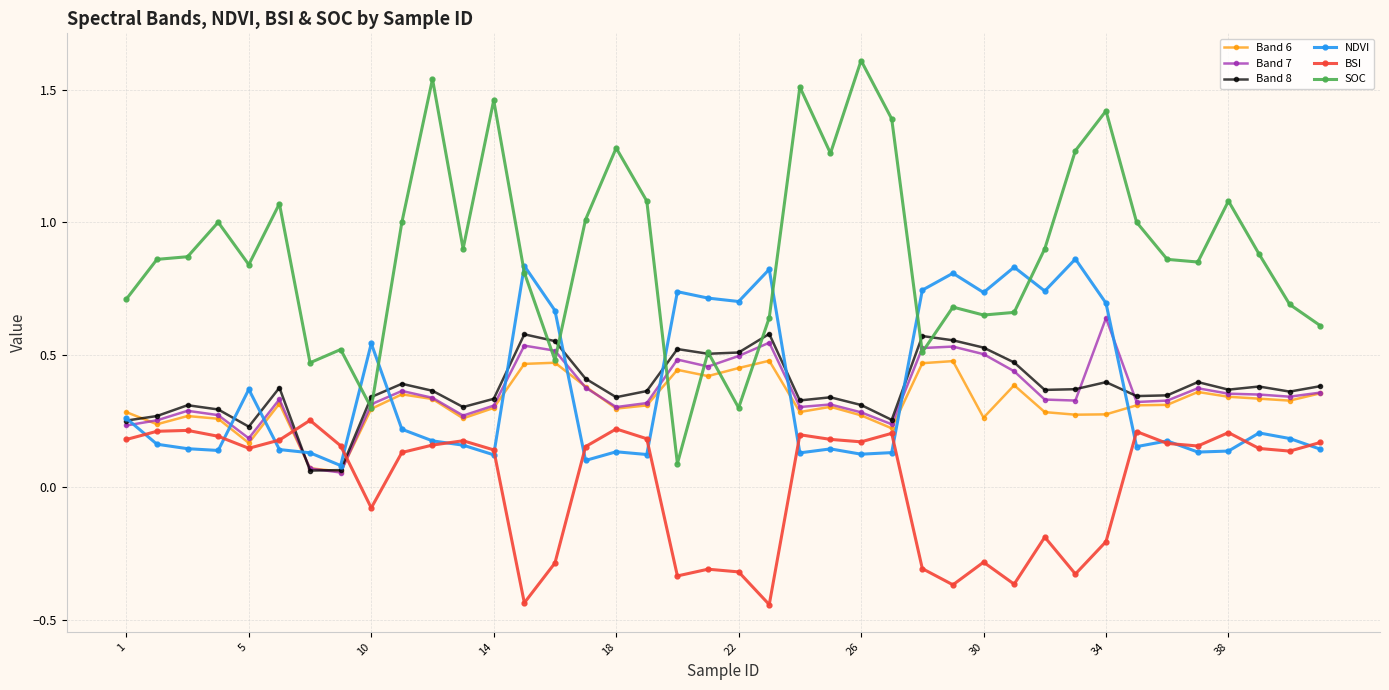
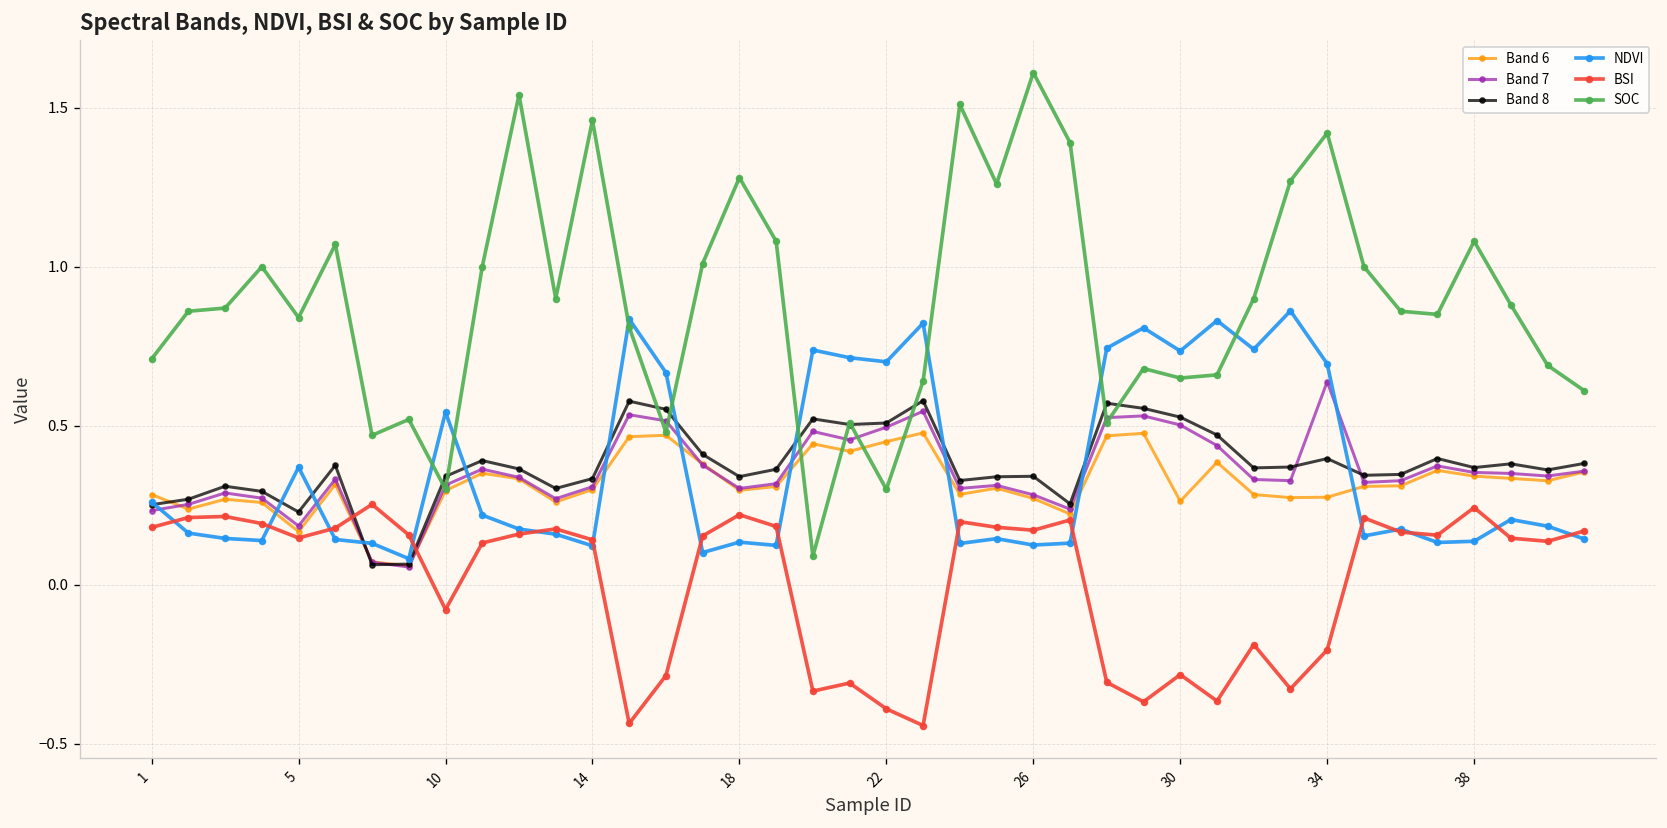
  {
    "Band 6": {
      "1": 0.28,
      "5": 0.17,
      "22": 0.45,
      "26": 0.27,
      "30": 0.26,
      "34": 0.28,
      "38": 0.34
    },
    "Band 7": {
      "1": 0.23,
      "5": 0.19,
      "10": 0.31,
      "22": 0.50,
      "26": 0.28,
      "30": 0.50,
      "34": 0.64,
      "38": 0.35
    },
    "Band 8": {
      "5": 0.23,
      "10": 0.34,
      "14": 0.33,
      "18": 0.34,
      "22": 0.51,
-     "26": 0.31,
+     "26": 0.34,
      "30": 0.53,
      "34": 0.40,
      "38": 0.37
    },
    "NDVI": {
      "5": 0.37,
      "10": 0.54,
      "14": 0.12,
      "18": 0.13,
      "22": 0.70,
      "26": 0.13,
      "30": 0.74,
      "34": 0.69,
      "38": 0.14
    },
    "BSI": {
      "1": 0.18,
      "5": 0.15,
      "10": -0.08,
      "14": 0.14,
      "18": 0.22,
-     "22": -0.32,
+     "22": -0.39,
      "26": 0.17,
      "30": -0.28,
      "34": -0.20,
-     "38": 0.21
+     "38": 0.24
    },
    "SOC": {
      "1": 0.71,
      "5": 0.84,
      "14": 1.46,
      "18": 1.28,
      "22": 0.30,
      "26": 1.61,
      "30": 0.65,
      "34": 1.42,
      "38": 1.08
    }
  }
